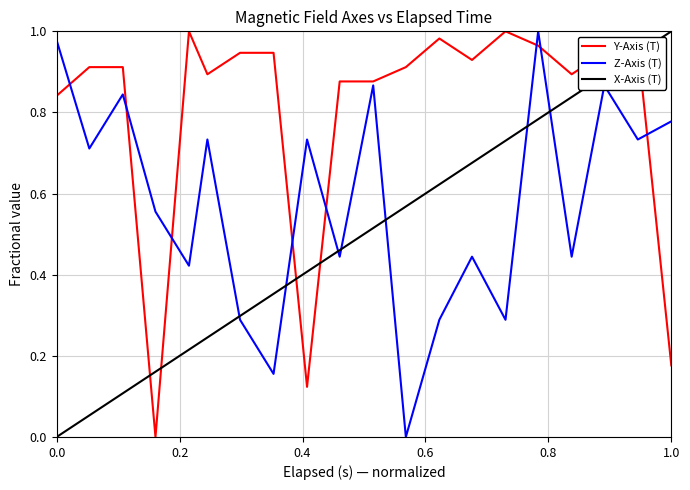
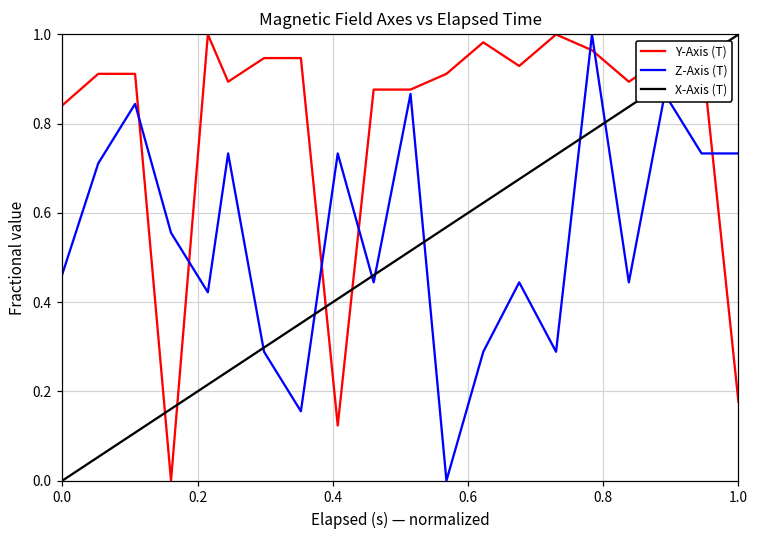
  {
    "Y-Axis (T)": {
      "0.0": 0.84,
      "1.0": 0.18
    },
    "Z-Axis (T)": {
-     "0.0": 0.98,
-     "1.0": 0.78
+     "0.0": 0.46,
+     "1.0": 0.73
    },
    "X-Axis (T)": {
      "0.0": 0.00,
      "1.0": 1.00
    }
  }
